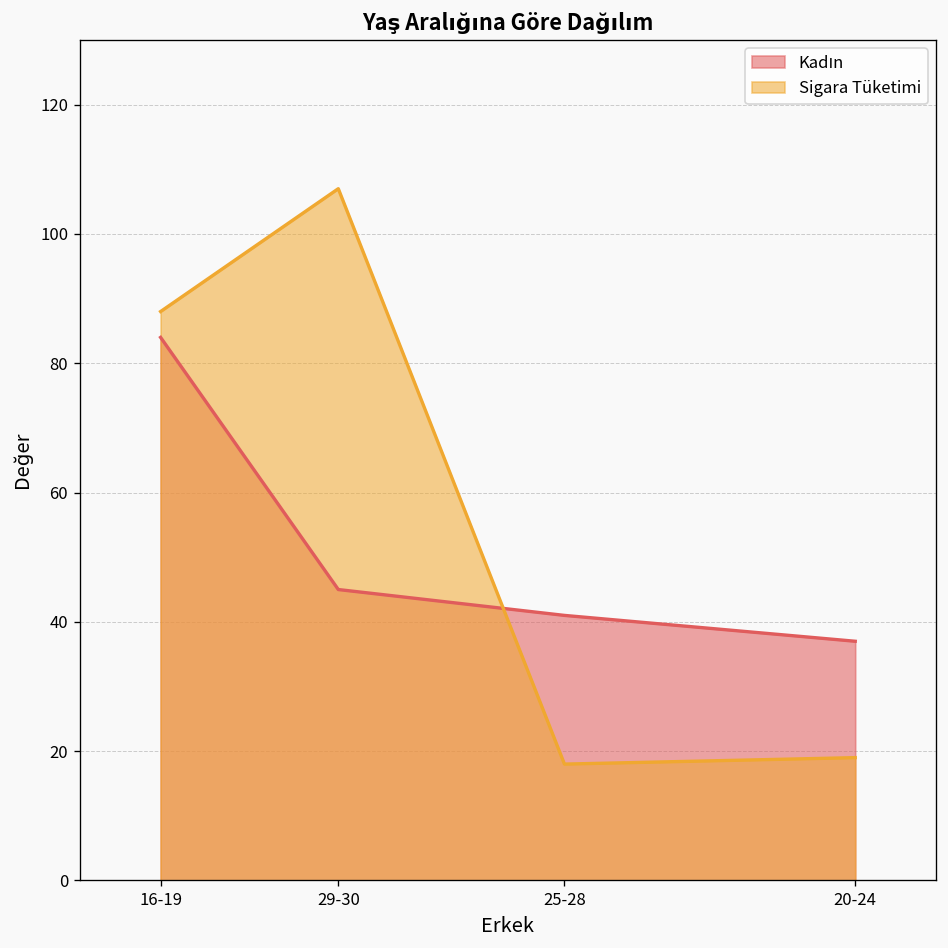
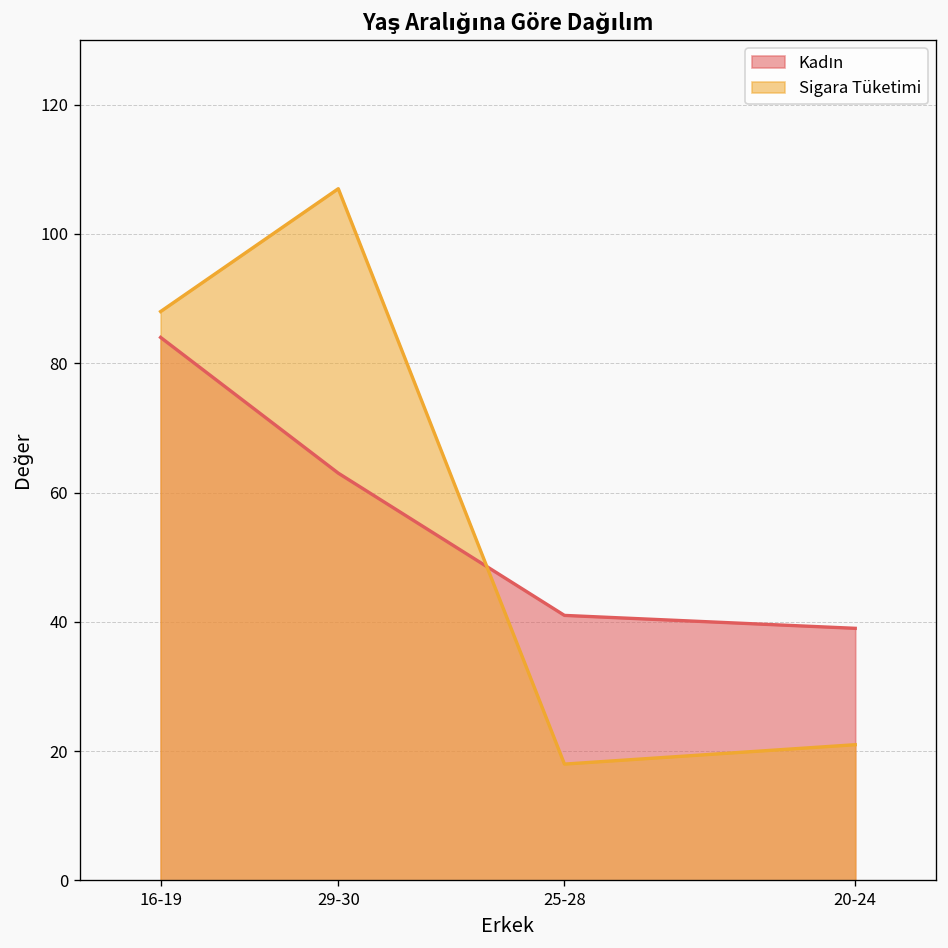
  {
    "Kadın": {
      "16-19": 84,
-     "29-30": 45,
+     "29-30": 63,
      "25-28": 41,
-     "20-24": 37
+     "20-24": 39
    },
    "Sigara Tüketimi": {
      "16-19": 88,
      "29-30": 107,
      "25-28": 18,
-     "20-24": 19
+     "20-24": 21
    }
  }
